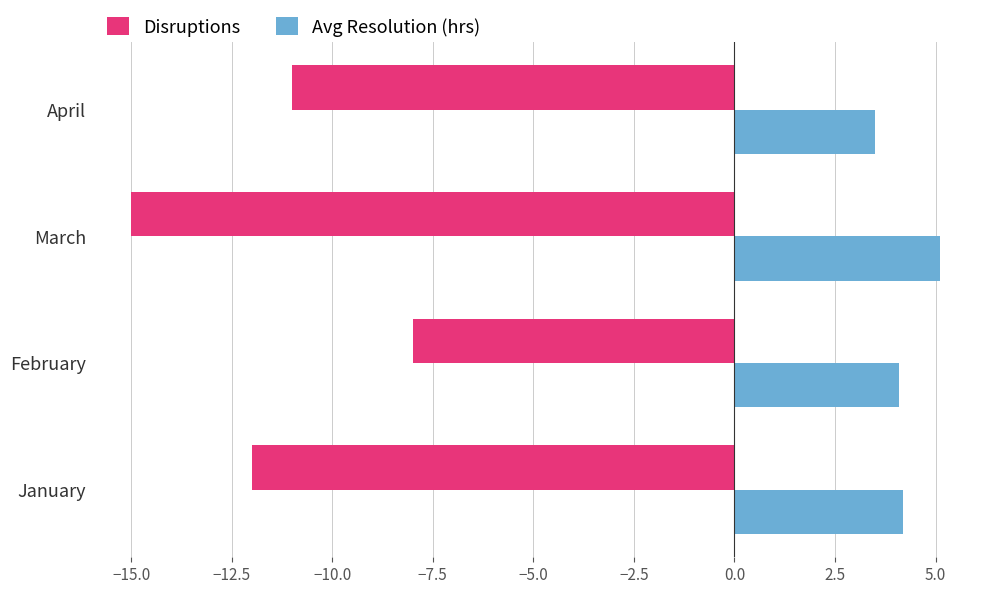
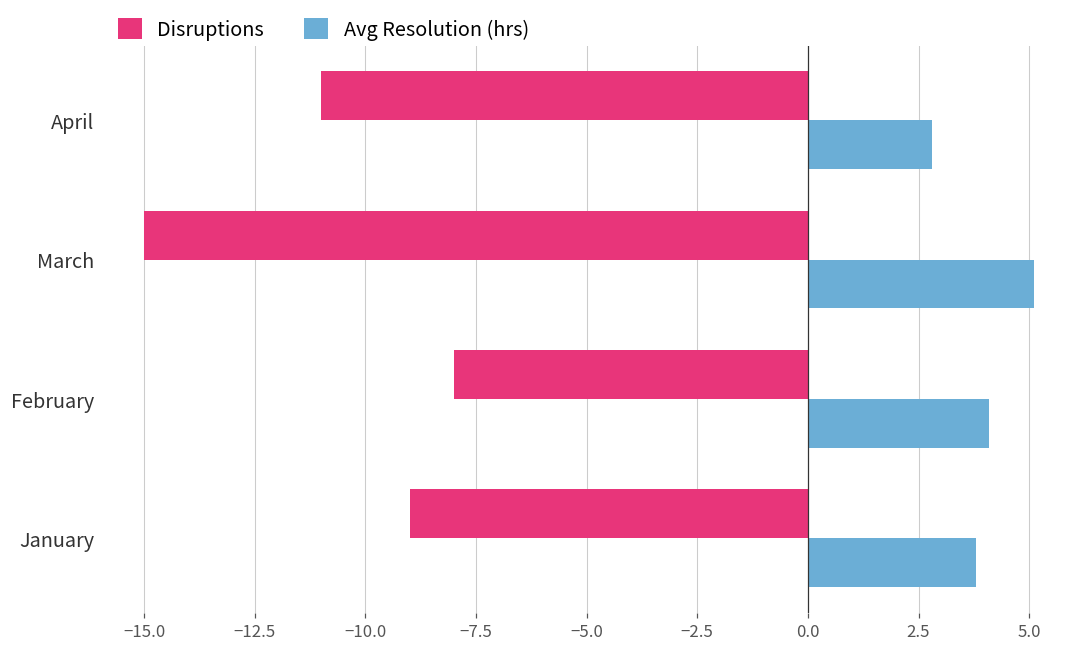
  {
    "Disruptions": {
      "April": -11.0,
      "March": -15.0,
      "February": -8.0,
-     "January": -12.0
+     "January": -9.0
    },
    "Avg Resolution (hrs)": {
-     "April": 3.5,
+     "April": 2.8,
      "March": 5.1,
      "February": 4.1,
-     "January": 4.2
+     "January": 3.8
    }
  }
